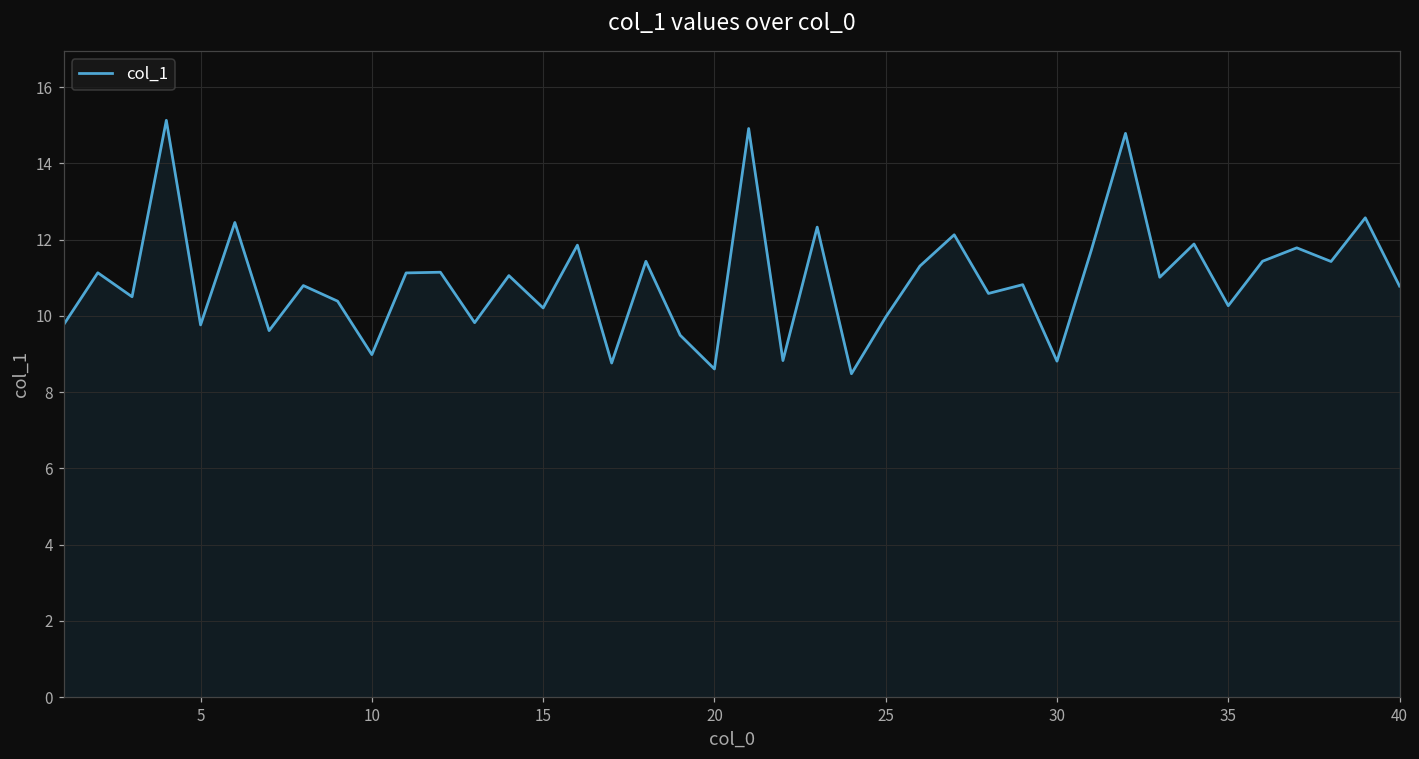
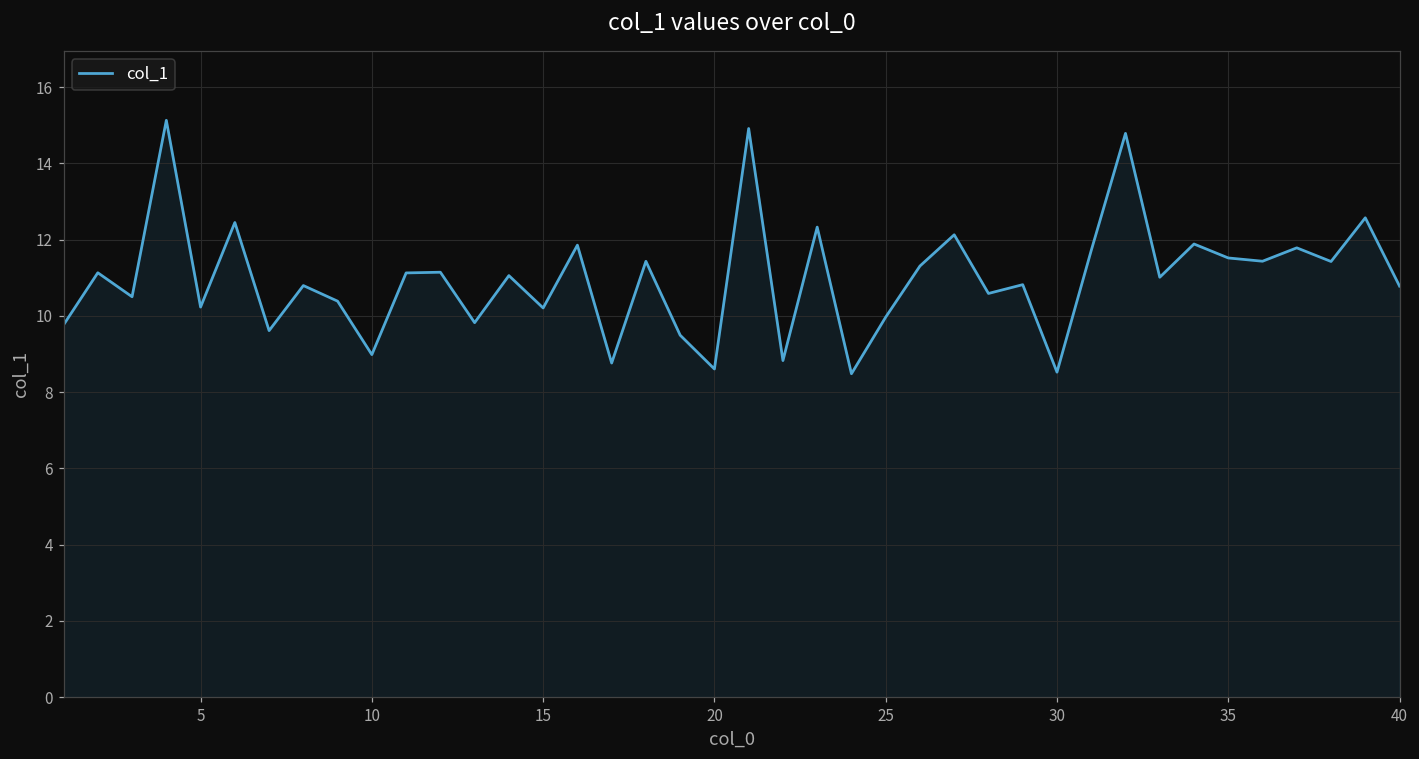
  {
-   "5": 9.8,
+   "5": 10.2,
    "10": 9.0,
    "15": 10.2,
    "20": 8.6,
    "25": 10.0,
-   "30": 8.8,
-   "35": 10.3,
+   "30": 8.5,
+   "35": 11.5,
    "40": 10.8
  }
